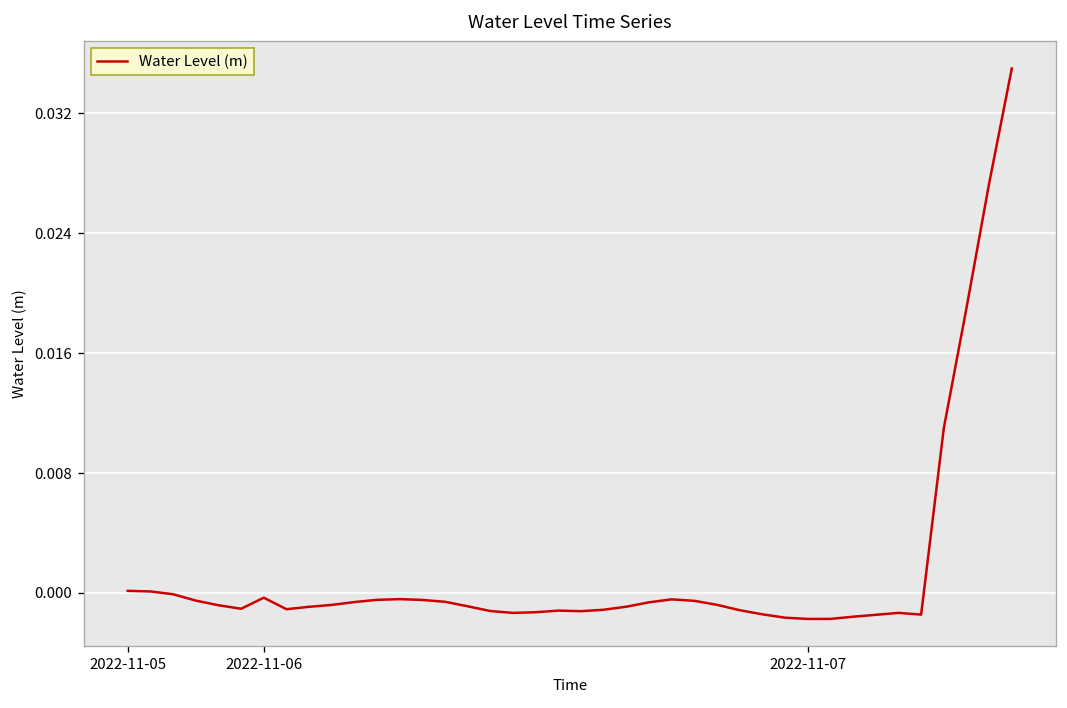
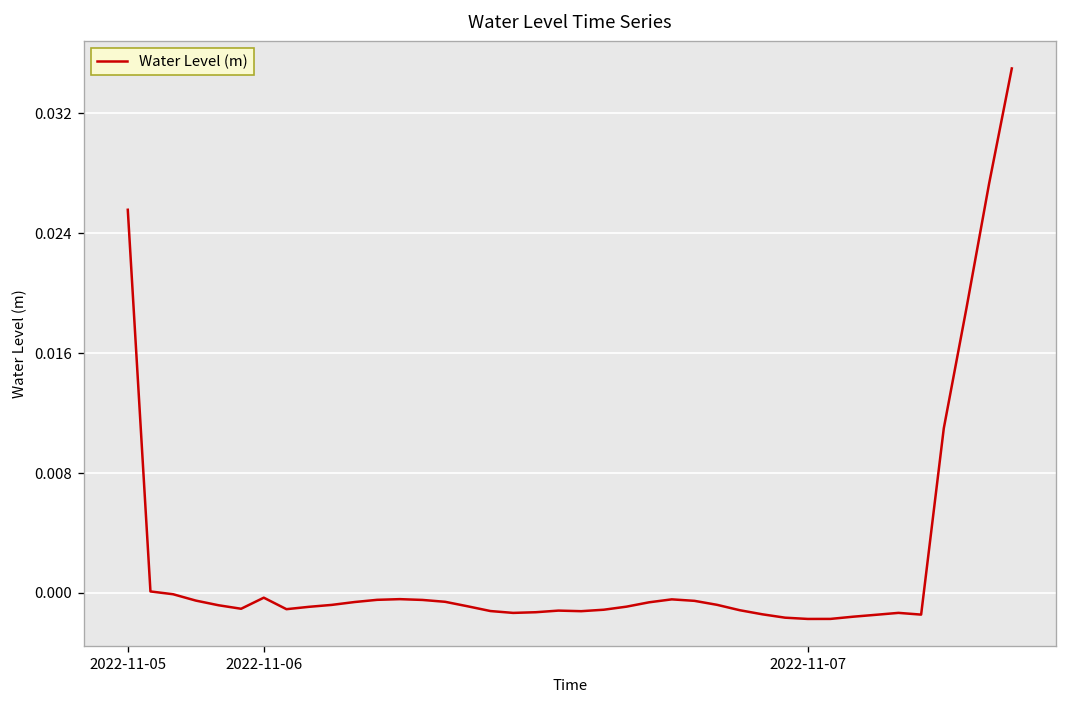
  {
-   "2022-11-05": 0.0001,
+   "2022-11-05": 0.0256,
    "2022-11-06": -0.0003,
    "2022-11-07": -0.0017
  }
